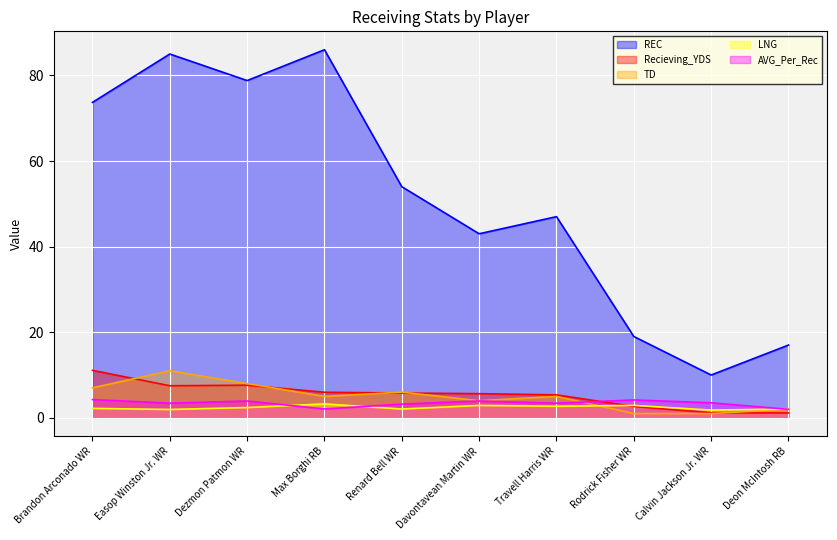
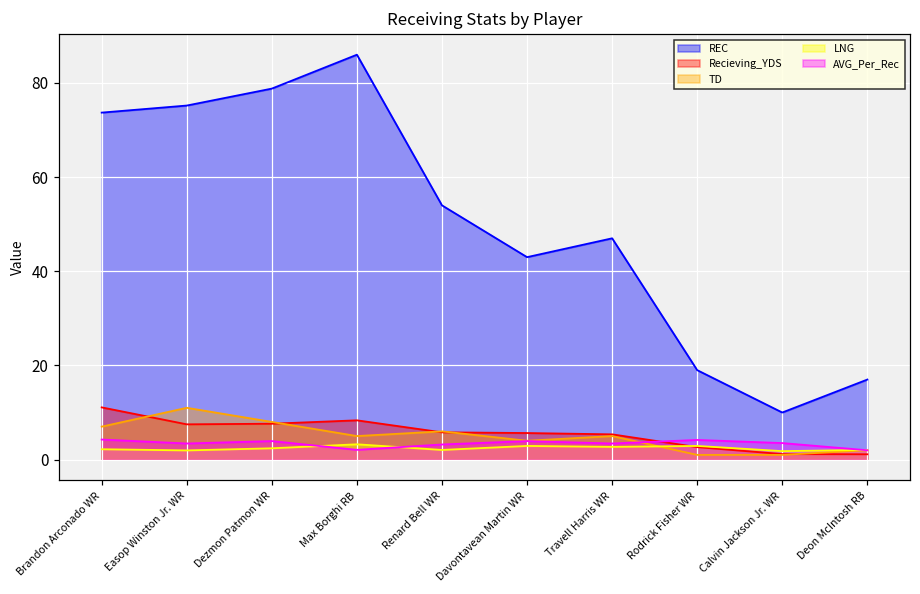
  {
    "REC": {
      "Brandon Arconado WR": 74,
-     "Easop Winston Jr. WR": 85,
+     "Easop Winston Jr. WR": 75,
      "Dezmon Patmon WR": 79,
      "Max Borghi RB": 86,
      "Renard Bell WR": 54,
      "Davontavean Martin WR": 43,
      "Travell Harris WR": 47,
      "Rodrick Fisher WR": 19,
      "Calvin Jackson Jr. WR": 10,
      "Deon McIntosh RB": 17
    },
    "Recieving_YDS": {
      "Brandon Arconado WR": 11,
      "Easop Winston Jr. WR": 7,
-     "Max Borghi RB": 6,
+     "Max Borghi RB": 8,
      "Davontavean Martin WR": 6,
      "Deon McIntosh RB": 1
    },
    "AVG_Per_Rec": {
      "Brandon Arconado WR": 4,
      "Easop Winston Jr. WR": 3,
      "Dezmon Patmon WR": 4,
      "Max Borghi RB": 2,
      "Renard Bell WR": 3,
      "Travell Harris WR": 3,
      "Rodrick Fisher WR": 4,
      "Calvin Jackson Jr. WR": 4
    }
  }
